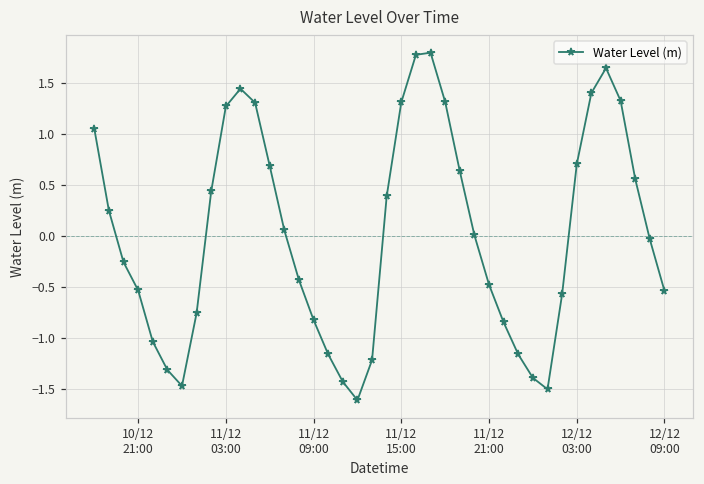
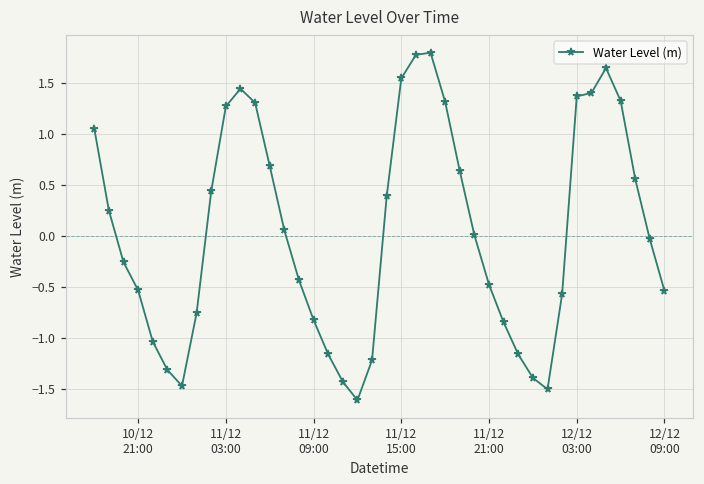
  {
    "10/12 21:00": -0.5,
    "11/12 03:00": 1.3,
    "11/12 09:00": -0.8,
-   "11/12 15:00": 1.3,
+   "11/12 15:00": 1.5,
    "11/12 21:00": -0.5,
-   "12/12 03:00": 0.7,
+   "12/12 03:00": 1.4,
    "12/12 09:00": -0.5
  }
